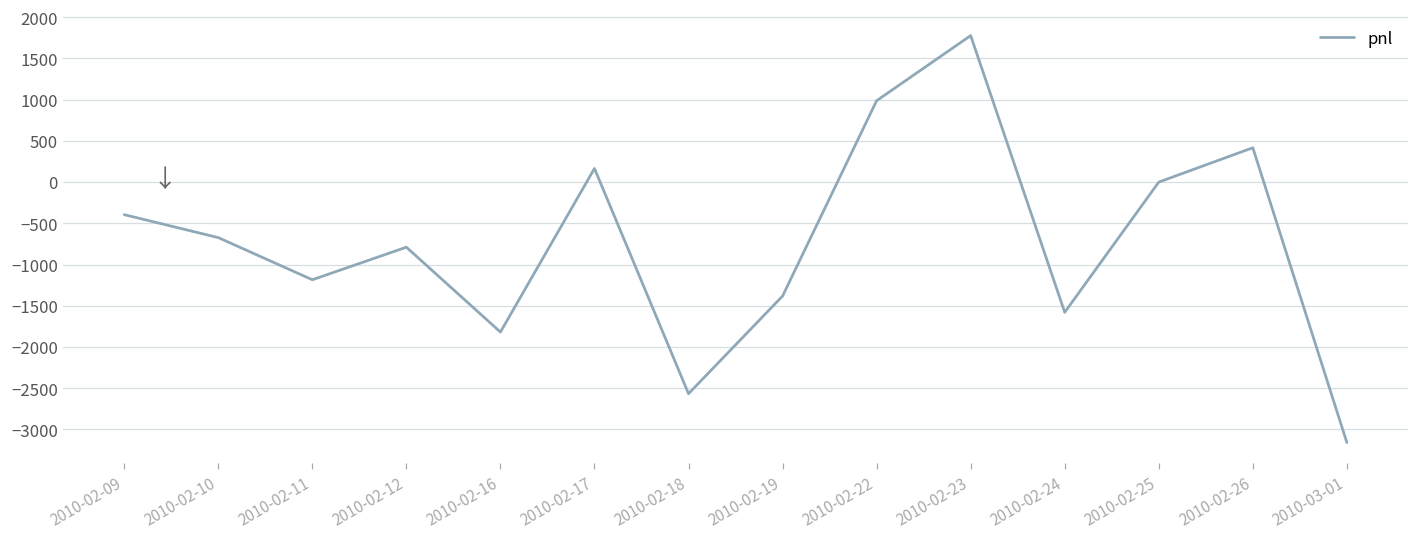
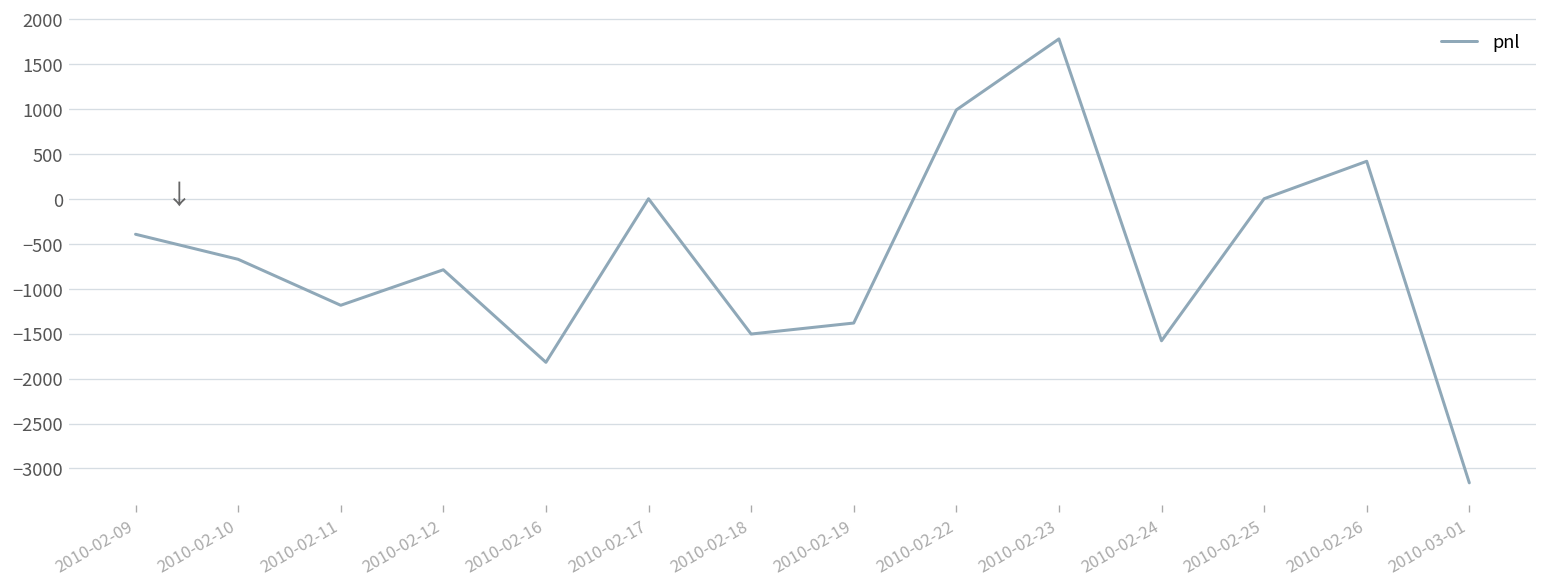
  {
    "2010-02-09": -400,
    "2010-02-10": -700,
    "2010-02-11": -1200,
    "2010-02-12": -800,
    "2010-02-16": -1800,
-   "2010-02-17": 200,
-   "2010-02-18": -2600,
+   "2010-02-17": 0,
+   "2010-02-18": -1500,
    "2010-02-19": -1400,
    "2010-02-22": 1000,
    "2010-02-23": 1800,
    "2010-02-24": -1600,
    "2010-02-25": 0,
    "2010-02-26": 400,
    "2010-03-01": -3200
  }
